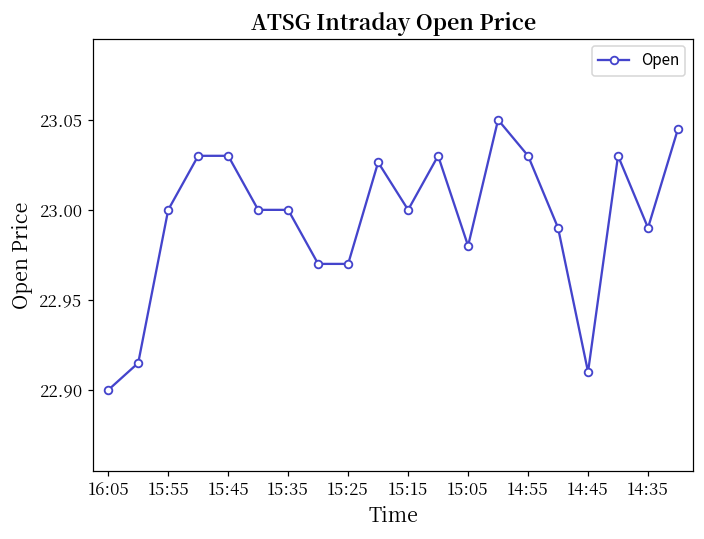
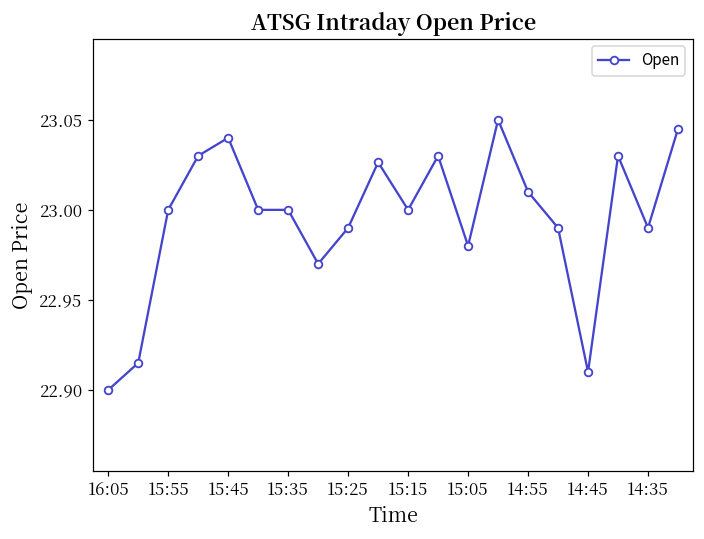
  {
    "16:05": 22.90,
    "15:55": 23.00,
-   "15:45": 23.03,
+   "15:45": 23.04,
    "15:35": 23.00,
-   "15:25": 22.97,
+   "15:25": 22.99,
    "15:15": 23.00,
    "15:05": 22.98,
-   "14:55": 23.03,
+   "14:55": 23.01,
    "14:45": 22.91,
    "14:35": 22.99
  }
